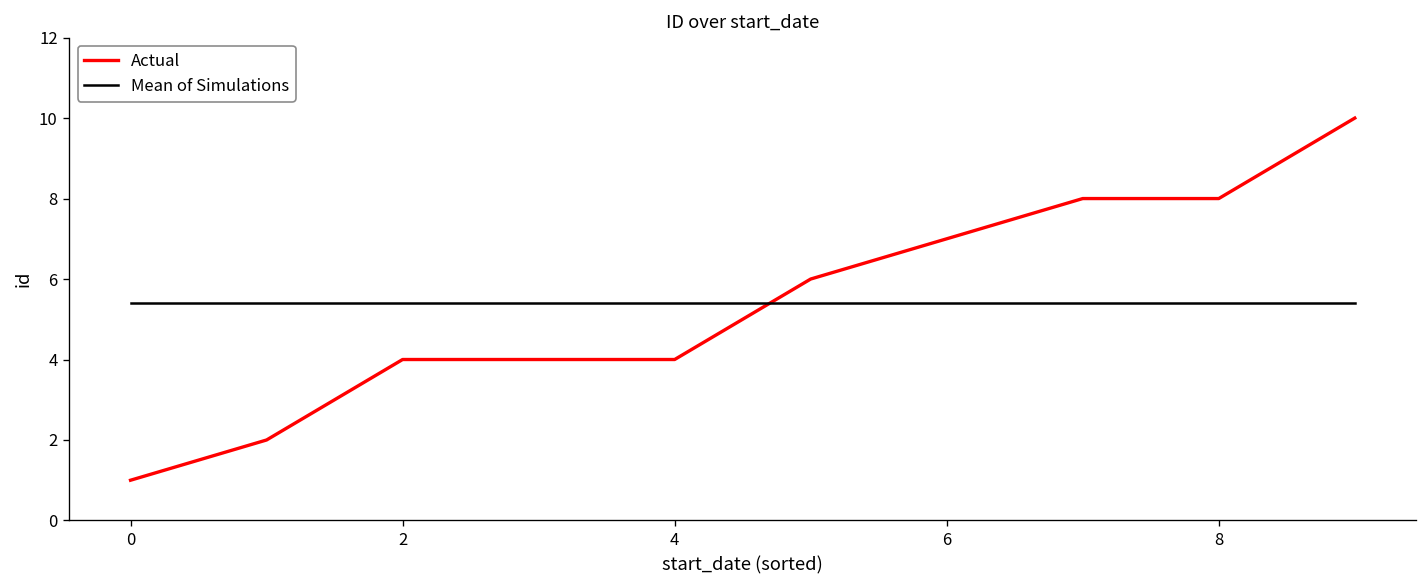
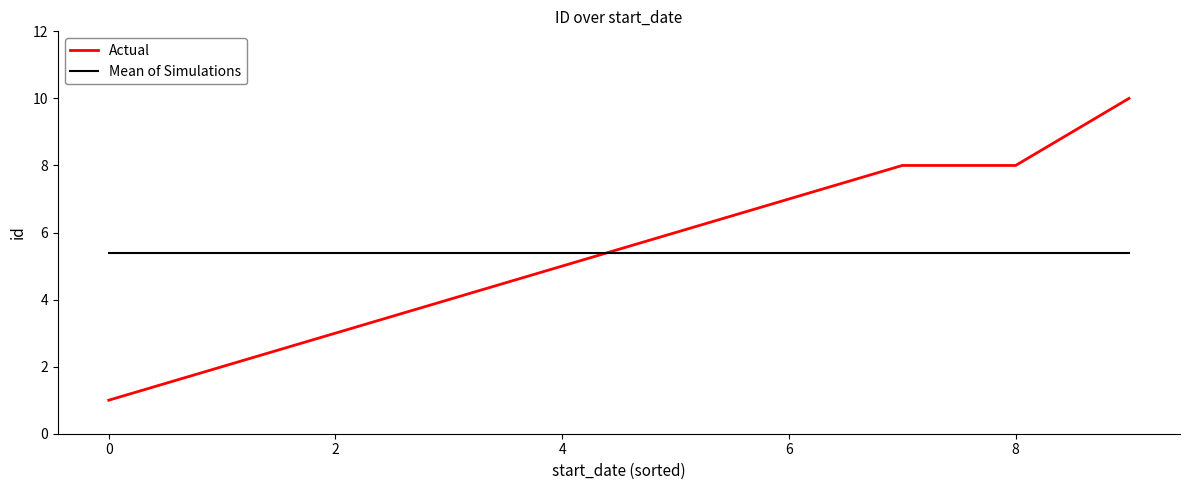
  {
    "Actual": {
      "0": 1,
-     "2": 4,
-     "4": 4,
+     "2": 3,
+     "4": 5,
      "6": 7,
      "8": 8
    },
    "Mean of Simulations": {
      "0": 5.4
    }
  }
